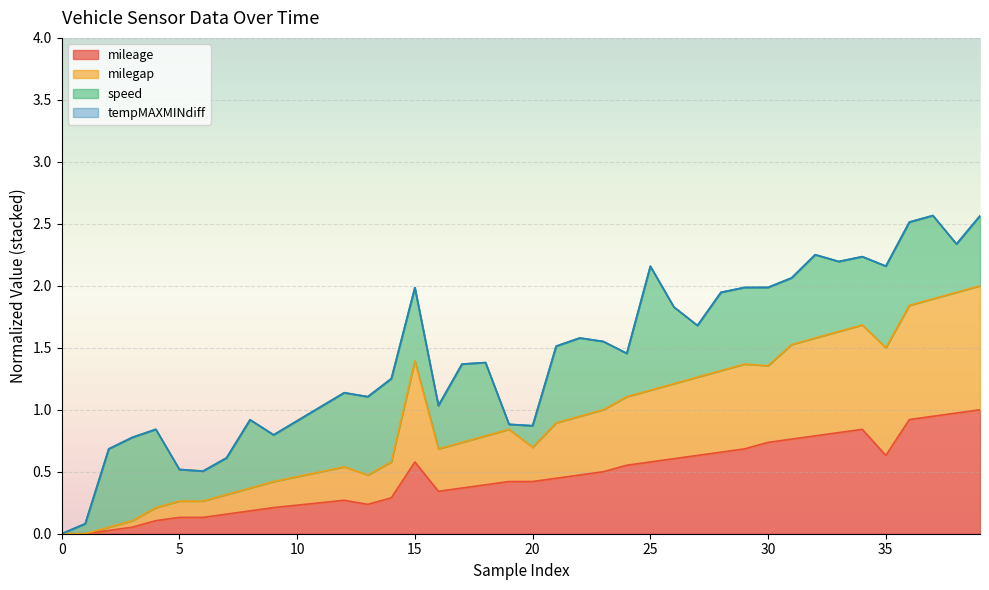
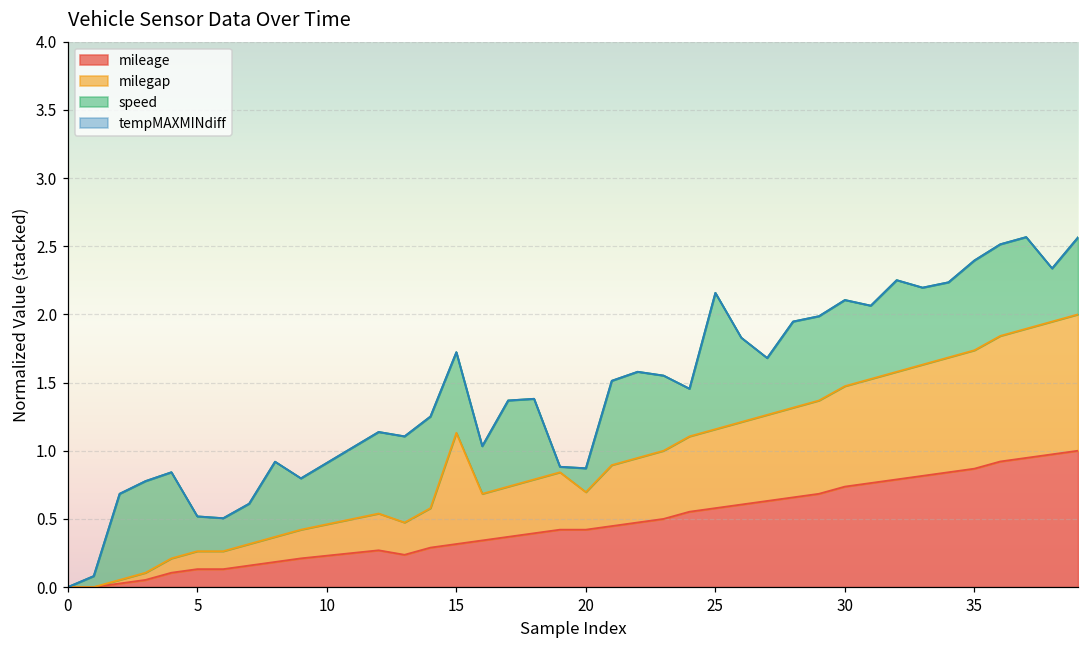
  {
    "mileage": {
      "5": 0.13,
      "10": 0.23,
-     "15": 0.58,
+     "15": 0.32,
      "20": 0.42,
      "25": 0.58,
      "30": 0.74,
-     "35": 0.63
+     "35": 0.87
    },
    "milegap": {
      "5": 0.13,
      "10": 0.23,
      "15": 0.82,
      "20": 0.28,
      "25": 0.58,
-     "30": 0.62,
+     "30": 0.74,
      "35": 0.87
    }
  }
